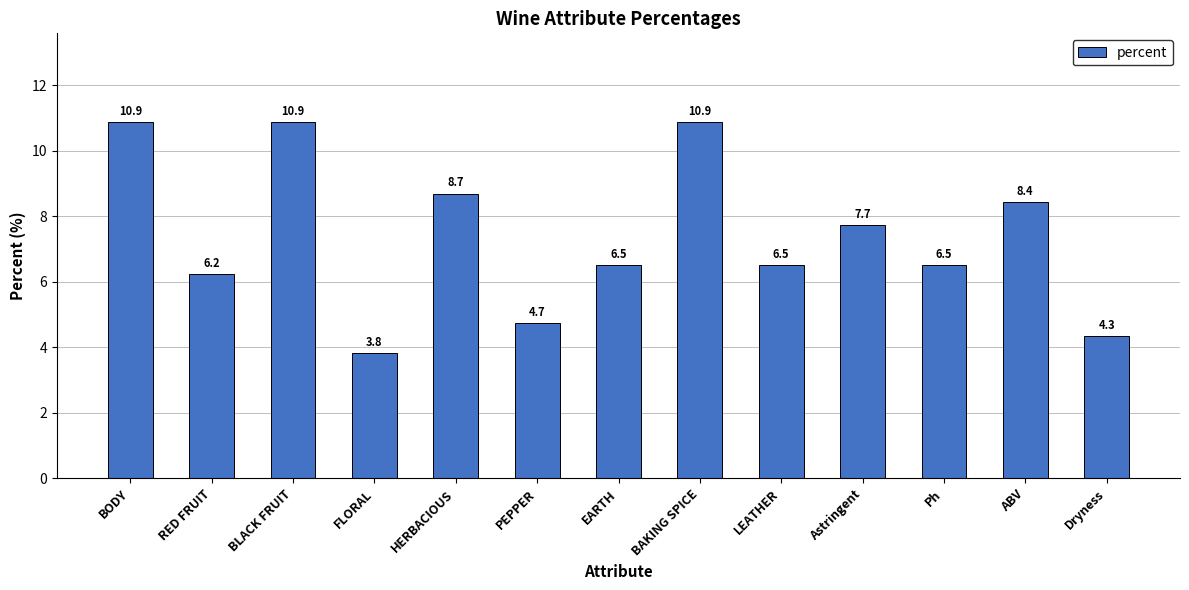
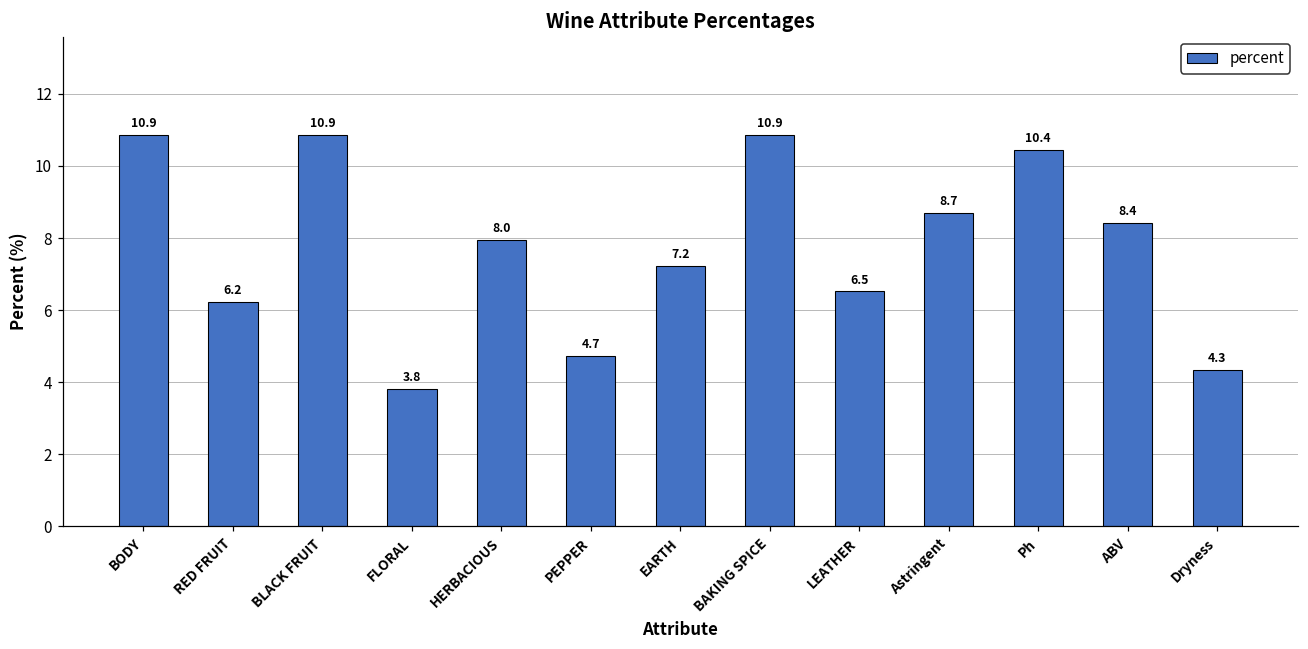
  {
    "BODY": 10.9,
    "RED FRUIT": 6.2,
    "BLACK FRUIT": 10.9,
    "FLORAL": 3.8,
-   "HERBACIOUS": 8.7,
+   "HERBACIOUS": 8.0,
    "PEPPER": 4.7,
-   "EARTH": 6.5,
+   "EARTH": 7.2,
    "BAKING SPICE": 10.9,
    "LEATHER": 6.5,
-   "Astringent": 7.7,
-   "Ph": 6.5,
+   "Astringent": 8.7,
+   "Ph": 10.4,
    "ABV": 8.4,
    "Dryness": 4.3
  }
